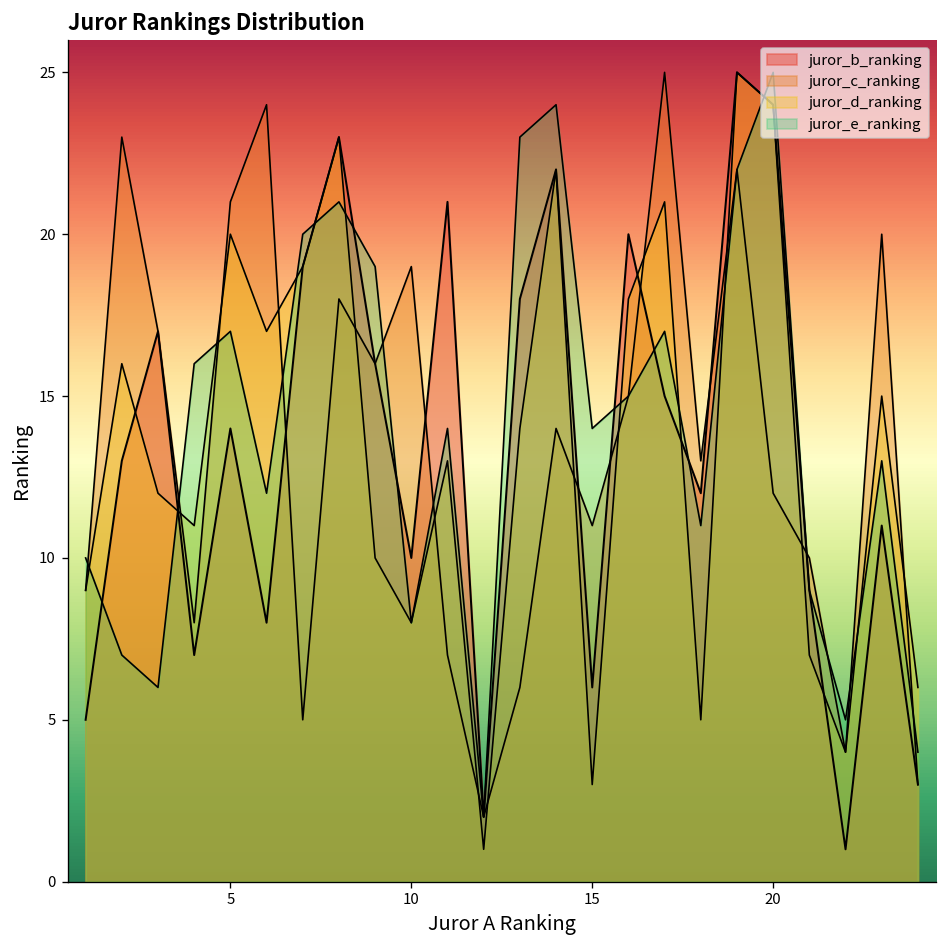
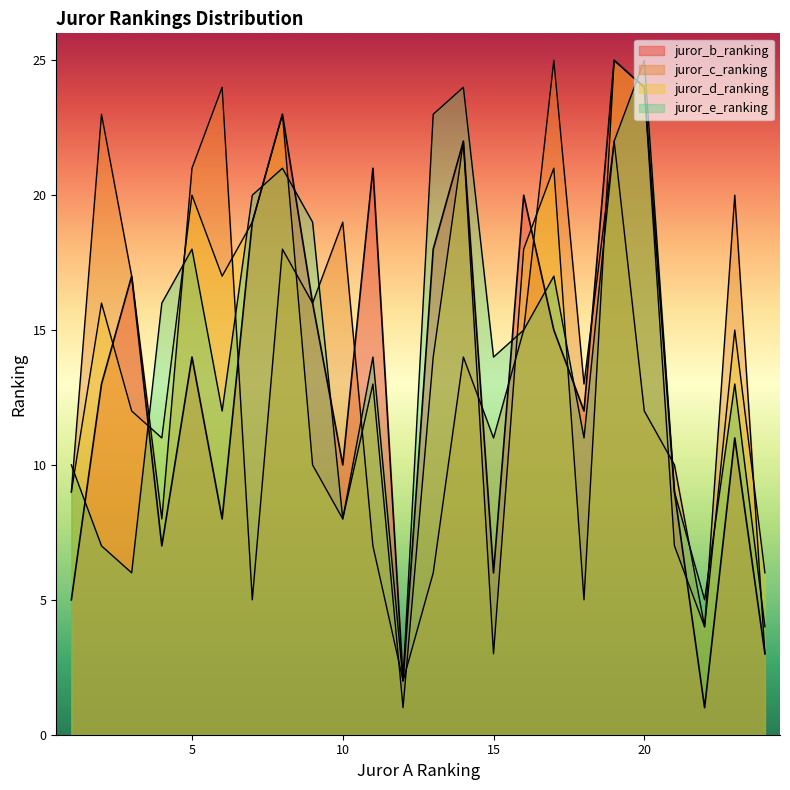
  {
    "juror_e_ranking": {
-     "5": 17,
+     "5": 18,
      "15": 14
    }
  }
